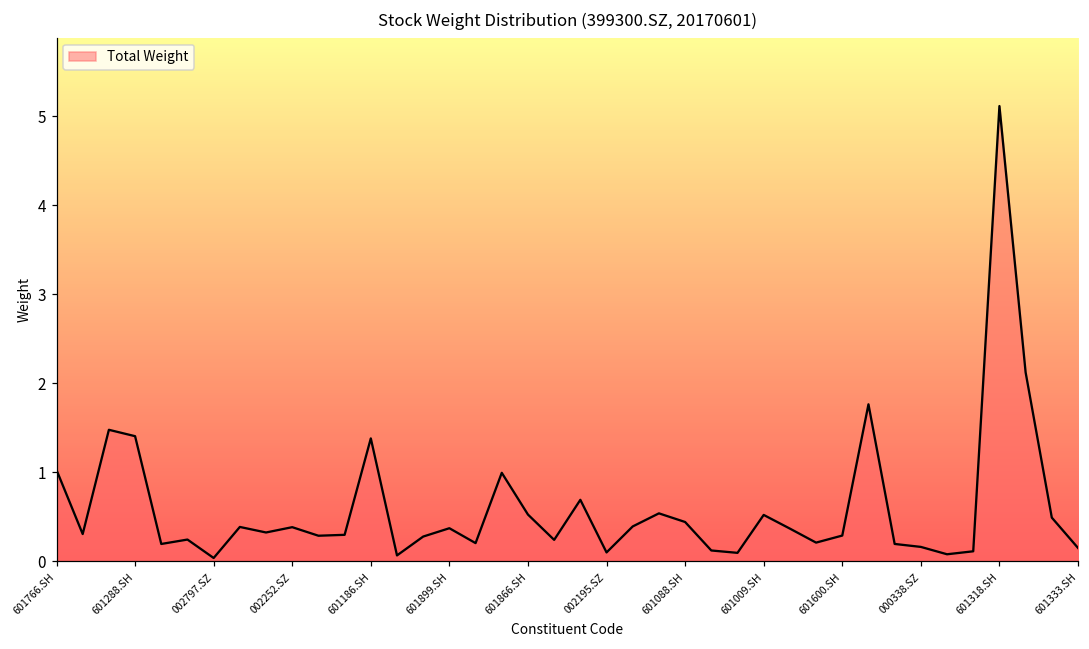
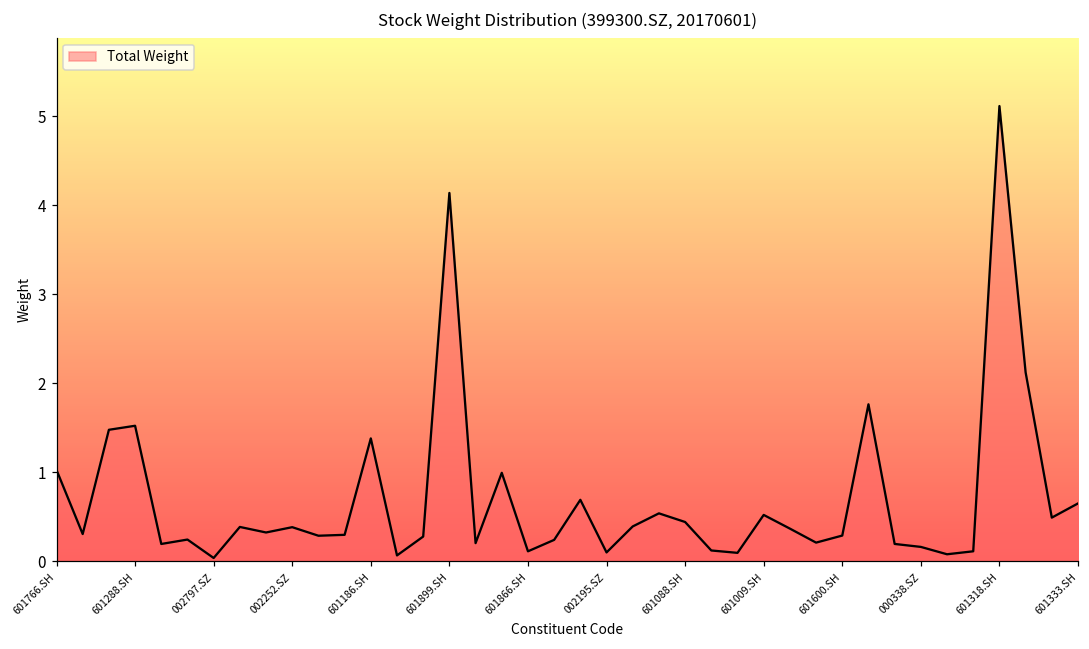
  {
    "601766.SH": 1.0,
-   "601288.SH": 1.4,
+   "601288.SH": 1.5,
    "002797.SZ": 0.0,
    "002252.SZ": 0.4,
    "601186.SH": 1.4,
-   "601899.SH": 0.4,
-   "601866.SH": 0.5,
+   "601899.SH": 4.1,
+   "601866.SH": 0.1,
    "002195.SZ": 0.1,
    "601088.SH": 0.4,
    "601009.SH": 0.5,
    "601600.SH": 0.3,
    "000338.SZ": 0.2,
    "601318.SH": 5.1,
-   "601333.SH": 0.2
+   "601333.SH": 0.7
  }
